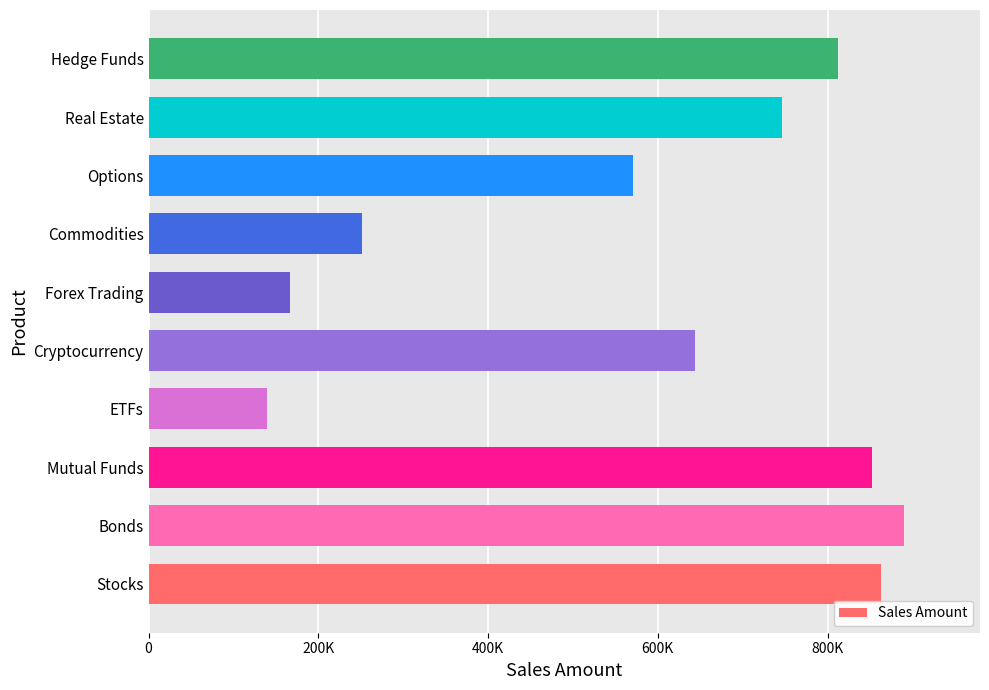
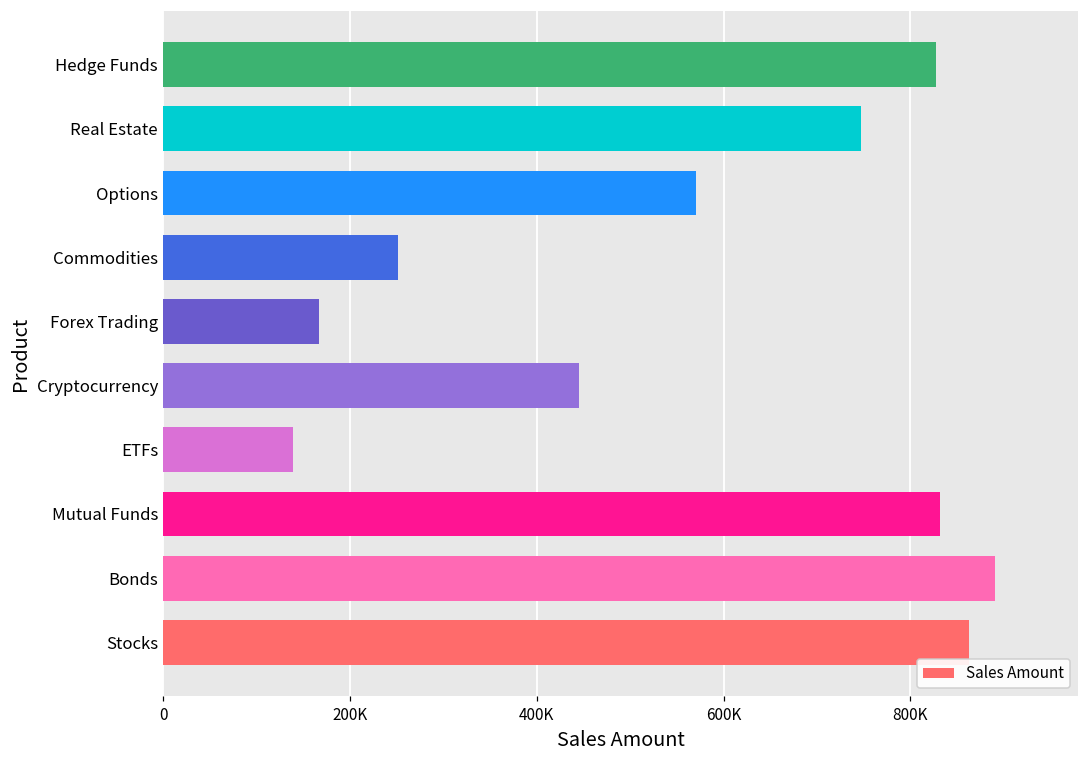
  {
-   "Hedge Funds": 810000,
+   "Hedge Funds": 830000,
    "Real Estate": 750000,
    "Options": 570000,
    "Commodities": 250000,
    "Forex Trading": 170000,
-   "Cryptocurrency": 640000,
+   "Cryptocurrency": 450000,
    "ETFs": 140000,
-   "Mutual Funds": 850000,
+   "Mutual Funds": 830000,
    "Bonds": 890000,
    "Stocks": 860000
  }
